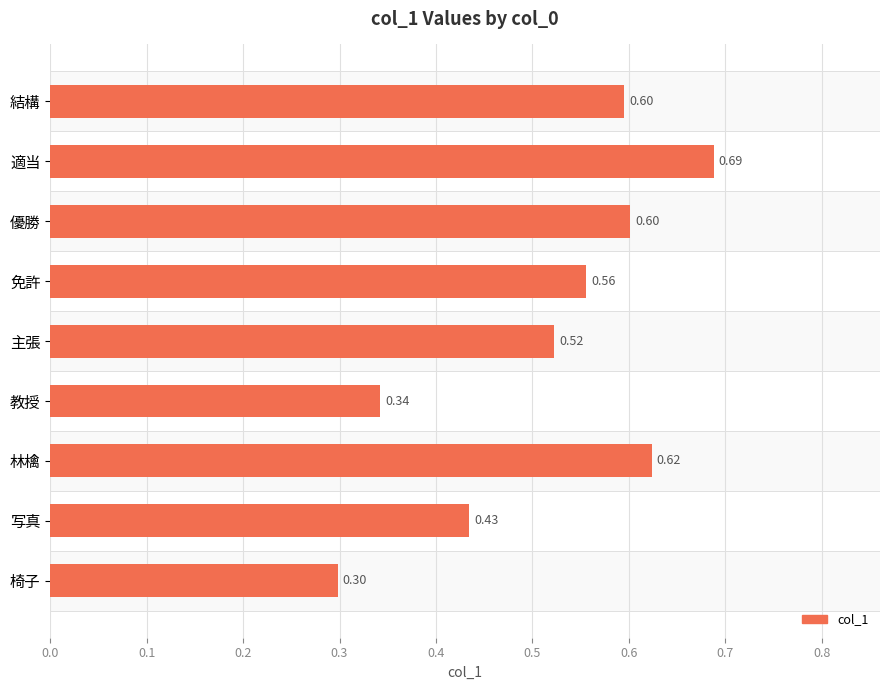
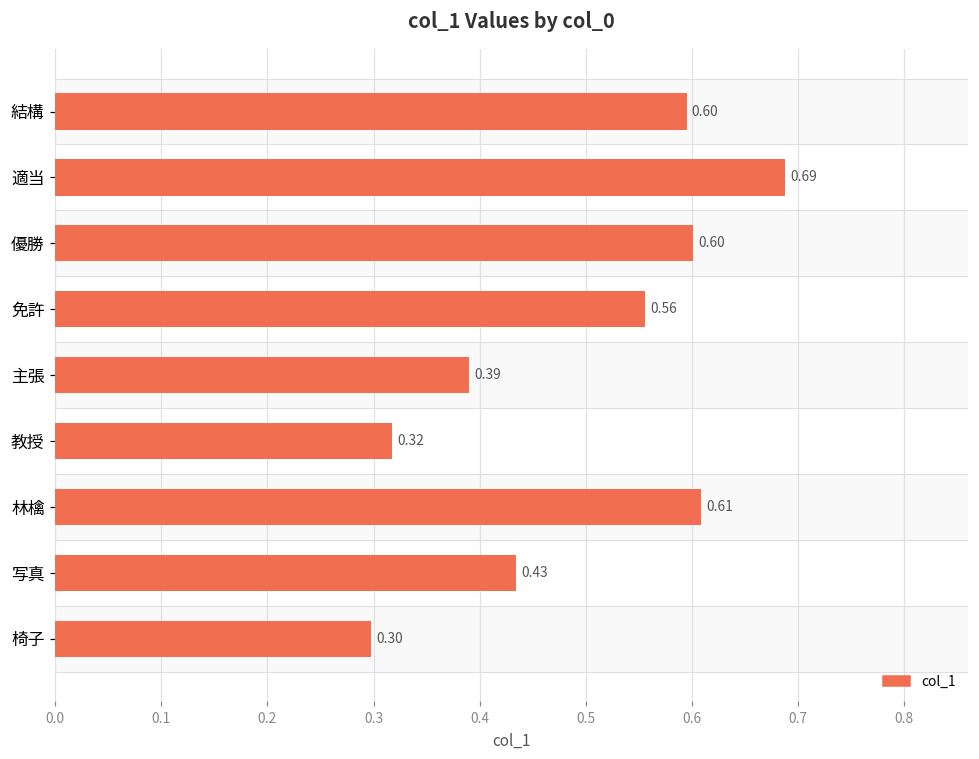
  {
    "col_1": {
-     "主張": 0.52,
-     "教授": 0.34,
-     "林檎": 0.62
+     "主張": 0.39,
+     "教授": 0.32,
+     "林檎": 0.61
    }
  }
